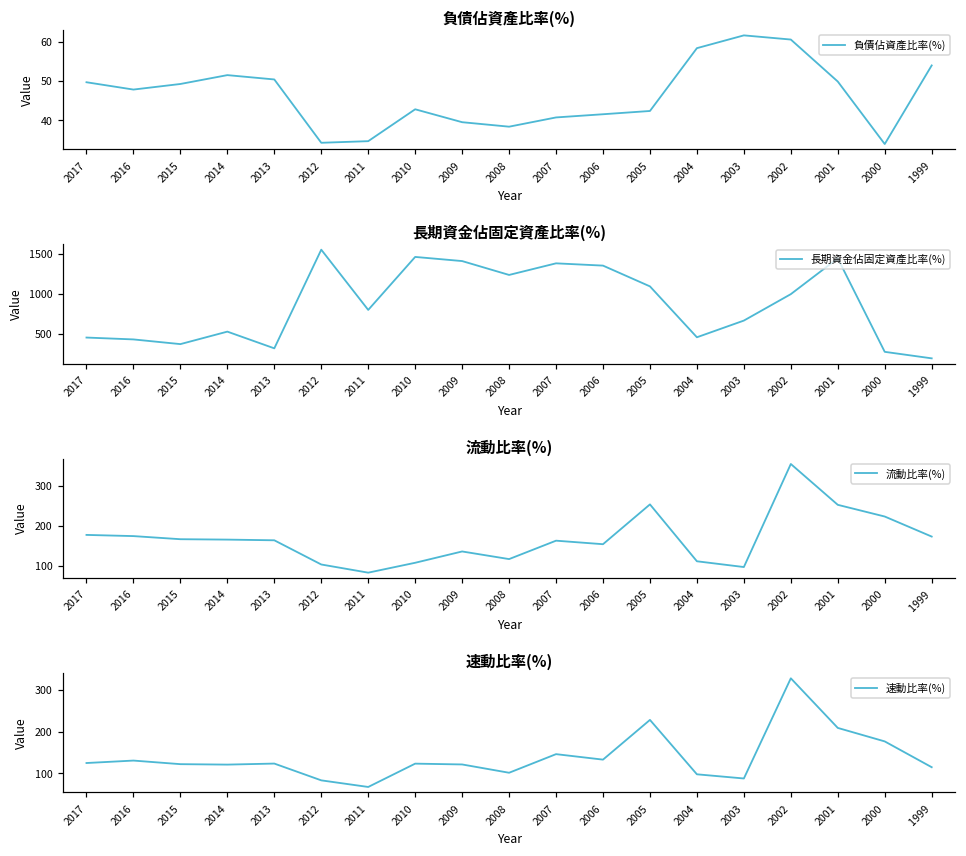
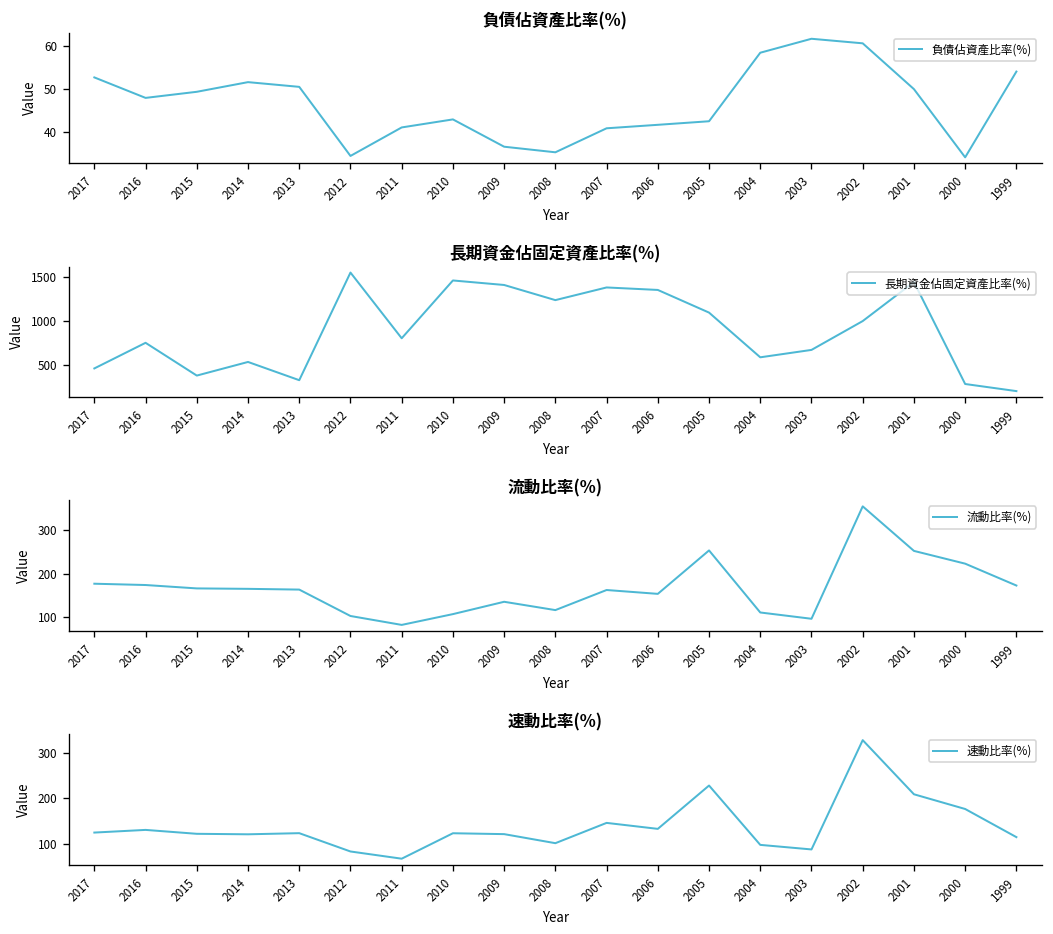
  {
    "負債佔資產比率(%)": {
-     "2017": 50,
+     "2017": 53,
      "2016": 48,
      "2015": 49,
      "2014": 52,
      "2013": 50,
      "2012": 34,
-     "2011": 35,
+     "2011": 41,
      "2010": 43,
-     "2009": 40,
-     "2008": 38,
+     "2009": 36,
+     "2008": 35,
      "2007": 41,
      "2006": 42,
      "2005": 42,
      "2004": 58,
      "2003": 62,
      "2002": 61,
      "2001": 50,
      "2000": 34,
      "1999": 54
    },
    "長期資金佔固定資產比率(%)": {
      "2017": 500,
-     "2016": 400,
+     "2016": 700,
      "2015": 400,
      "2014": 500,
      "2013": 300,
      "2012": 1600,
      "2011": 800,
      "2010": 1500,
      "2009": 1400,
      "2008": 1200,
      "2007": 1400,
      "2006": 1400,
      "2005": 1100,
-     "2004": 500,
+     "2004": 600,
      "2003": 700,
      "2002": 1000,
      "2000": 300,
      "1999": 200
    },
    "流動比率(%)": {
      "2017": 180,
      "2016": 170,
      "2015": 170,
      "2014": 170,
      "2013": 160,
      "2012": 100,
      "2011": 80,
      "2010": 110,
      "2009": 140,
      "2008": 120,
      "2007": 160,
      "2006": 150,
      "2005": 250,
      "2004": 110,
      "2003": 100,
      "2002": 360,
      "2001": 250,
      "2000": 220,
      "1999": 170
    },
    "速動比率(%)": {
      "2017": 130,
      "2016": 130,
      "2015": 120,
      "2014": 120,
      "2013": 120,
      "2012": 80,
      "2011": 70,
      "2010": 120,
      "2009": 120,
      "2008": 100,
      "2007": 150,
      "2006": 130,
      "2005": 230,
      "2004": 100,
      "2003": 90,
      "2002": 330,
      "2001": 210,
      "2000": 180,
      "1999": 120
    }
  }
